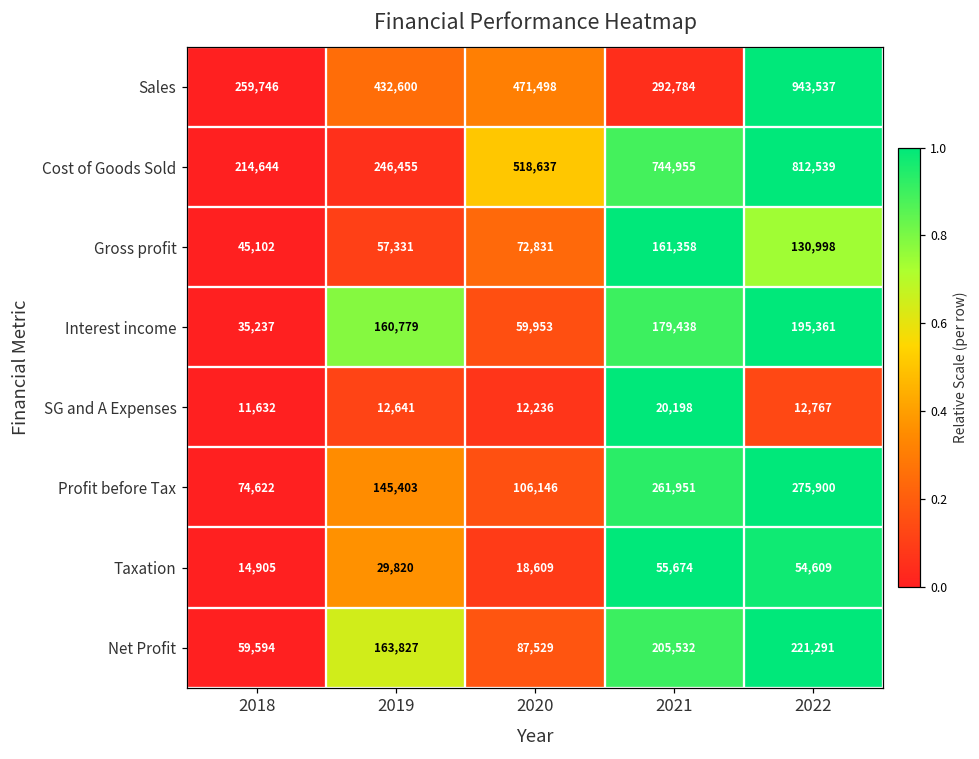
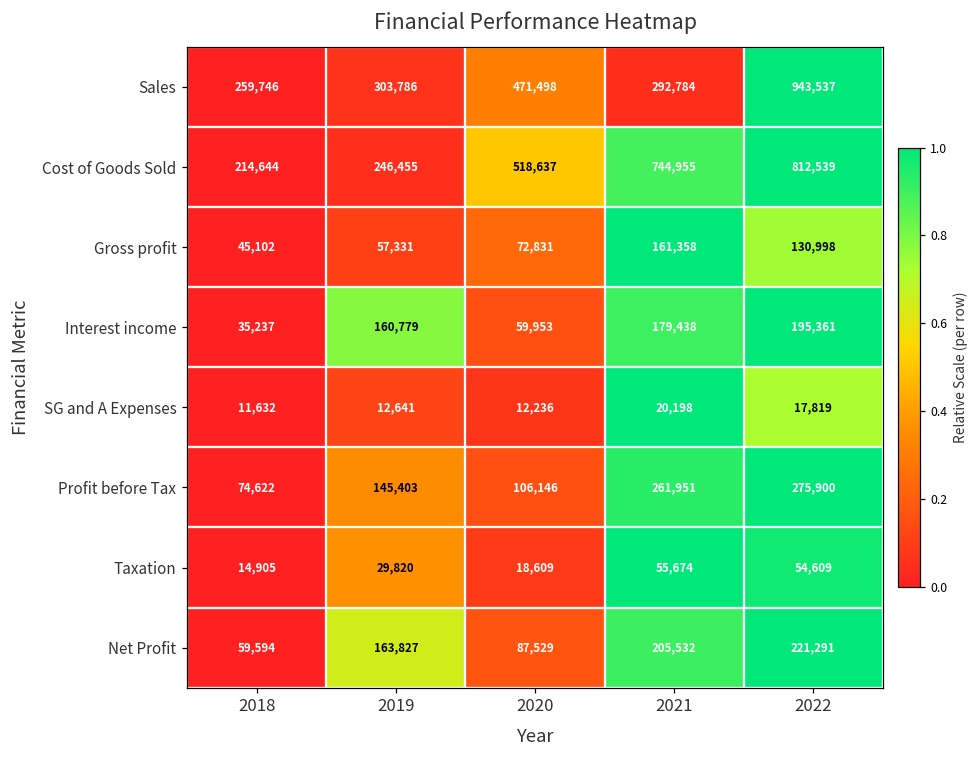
  {
    "Sales": {
      "2018": "259,746",
-     "2019": "432,600",
+     "2019": "303,786",
      "2020": "471,498",
      "2021": "292,784",
      "2022": "943,537"
    },
    "Cost of Goods Sold": {
      "2018": "214,644",
      "2019": "246,455",
      "2020": "518,637",
      "2021": "744,955",
      "2022": "812,539"
    },
    "Gross profit": {
      "2018": "45,102",
      "2019": "57,331",
      "2020": "72,831",
      "2021": "161,358",
      "2022": "130,998"
    },
    "Interest income": {
      "2018": "35,237",
      "2019": "160,779",
      "2020": "59,953",
      "2021": "179,438",
      "2022": "195,361"
    },
    "SG and A Expenses": {
      "2018": "11,632",
      "2019": "12,641",
      "2020": "12,236",
      "2021": "20,198",
-     "2022": "12,767"
+     "2022": "17,819"
    },
    "Profit before Tax": {
      "2018": "74,622",
      "2019": "145,403",
      "2020": "106,146",
      "2021": "261,951",
      "2022": "275,900"
    },
    "Taxation": {
      "2018": "14,905",
      "2019": "29,820",
      "2020": "18,609",
      "2021": "55,674",
      "2022": "54,609"
    },
    "Net Profit": {
      "2018": "59,594",
      "2019": "163,827",
      "2020": "87,529",
      "2021": "205,532",
      "2022": "221,291"
    }
  }
